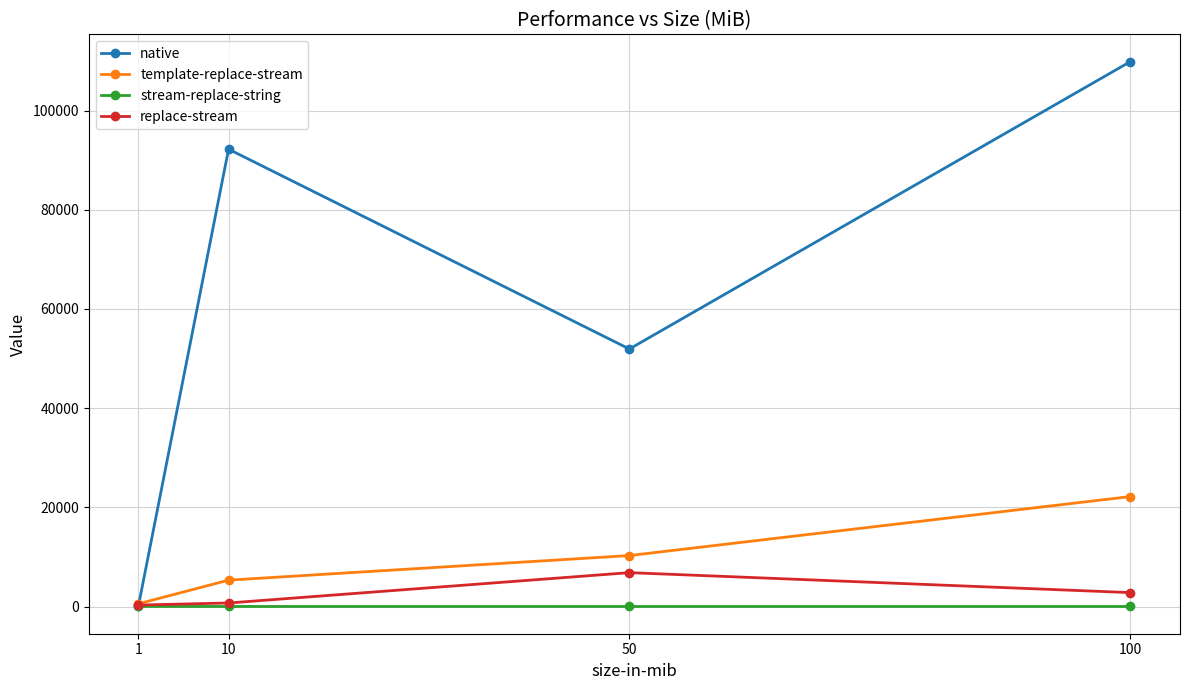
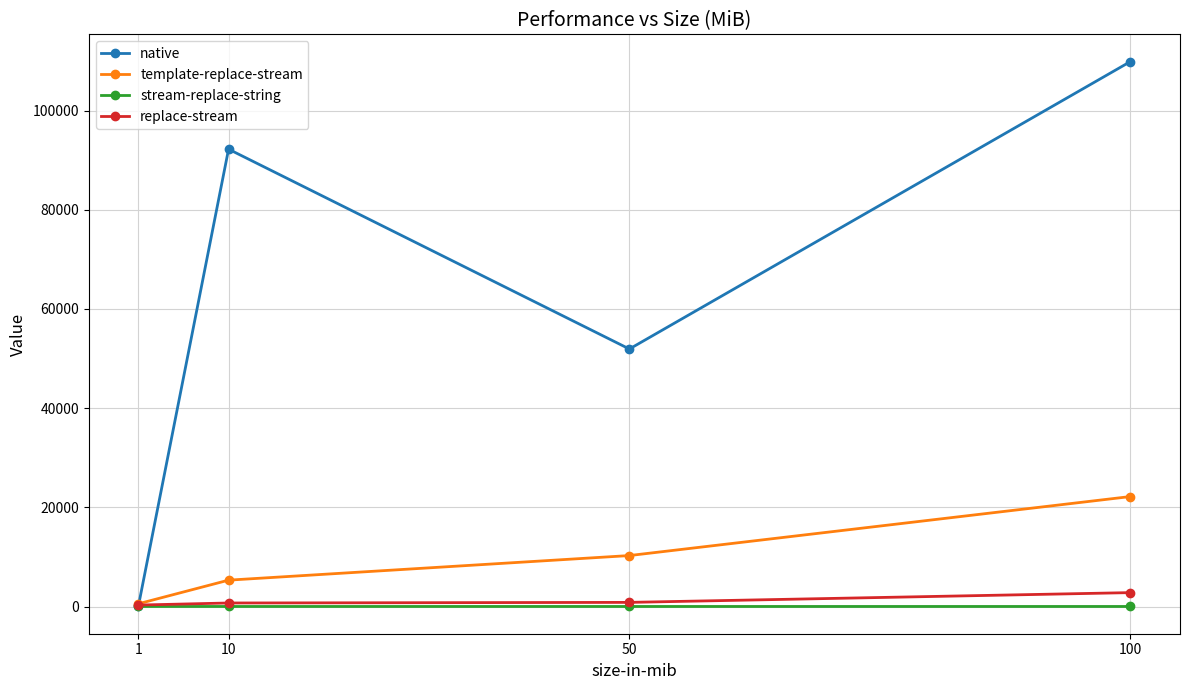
  {
    "native": {
      "10": 92000,
      "50": 52000,
      "100": 110000
    },
    "template-replace-stream": {
      "10": 5000,
      "50": 10000,
      "100": 22000
    },
    "stream-replace-string": {
      "10": 0,
      "50": 0,
      "100": 0
    },
    "replace-stream": {
      "10": 1000,
-     "50": 7000,
+     "50": 1000,
      "100": 3000
    }
  }
